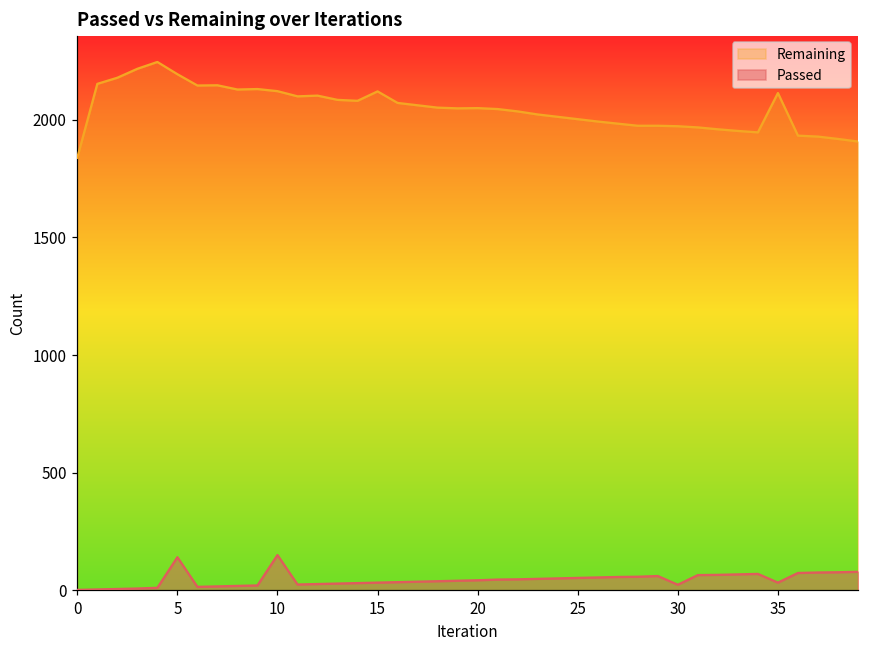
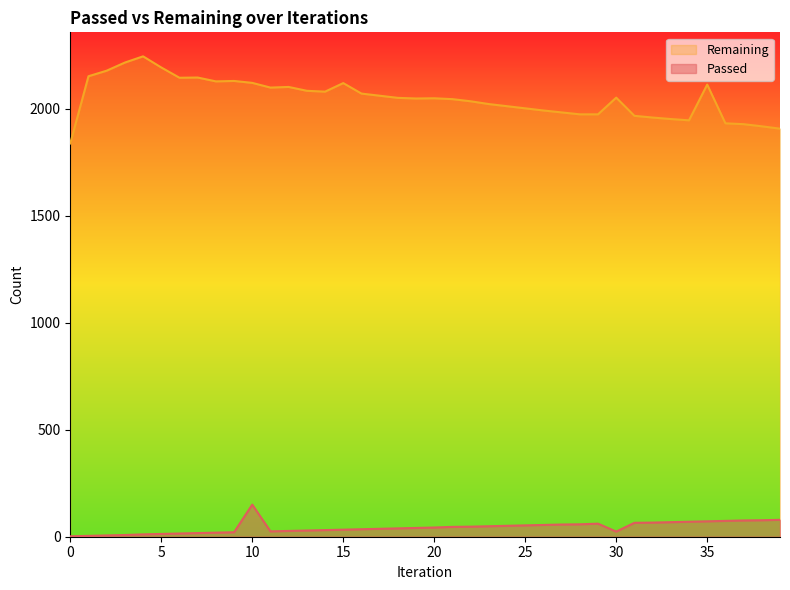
  {
    "Remaining": {
      "0": 1840,
      "5": 2190,
      "10": 2120,
      "15": 2120,
      "20": 2050,
      "25": 2000,
-     "30": 1970,
+     "30": 2050,
      "35": 2110
    },
    "Passed": {
      "0": 0,
-     "5": 140,
+     "5": 10,
      "10": 150,
      "15": 30,
      "20": 40,
      "25": 50,
      "30": 20,
-     "35": 30
+     "35": 70
    }
  }
